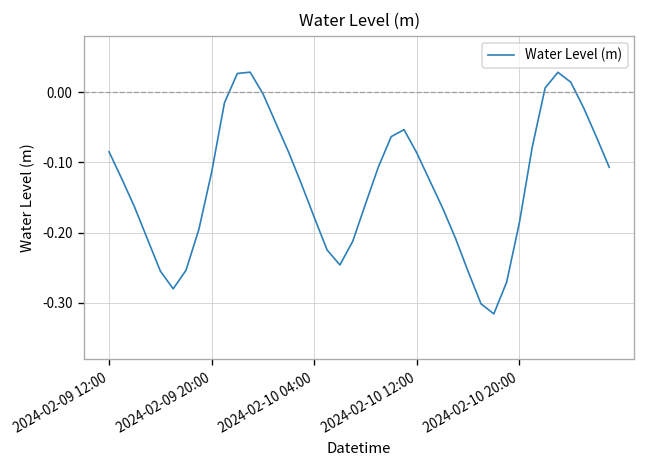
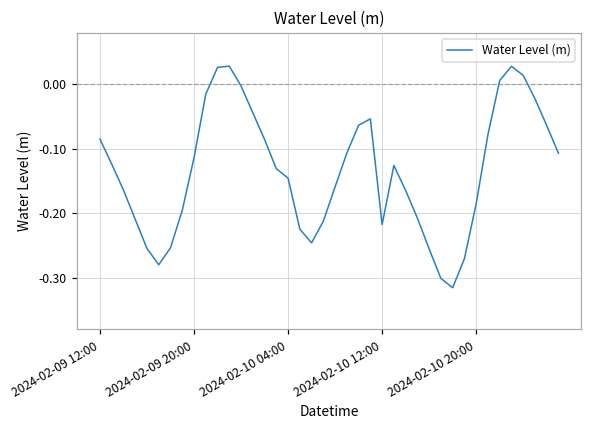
  {
    "2024-02-09 12:00": -0.08,
    "2024-02-09 20:00": -0.11,
-   "2024-02-10 04:00": -0.18,
-   "2024-02-10 12:00": -0.09,
+   "2024-02-10 04:00": -0.15,
+   "2024-02-10 12:00": -0.22,
    "2024-02-10 20:00": -0.19
  }
